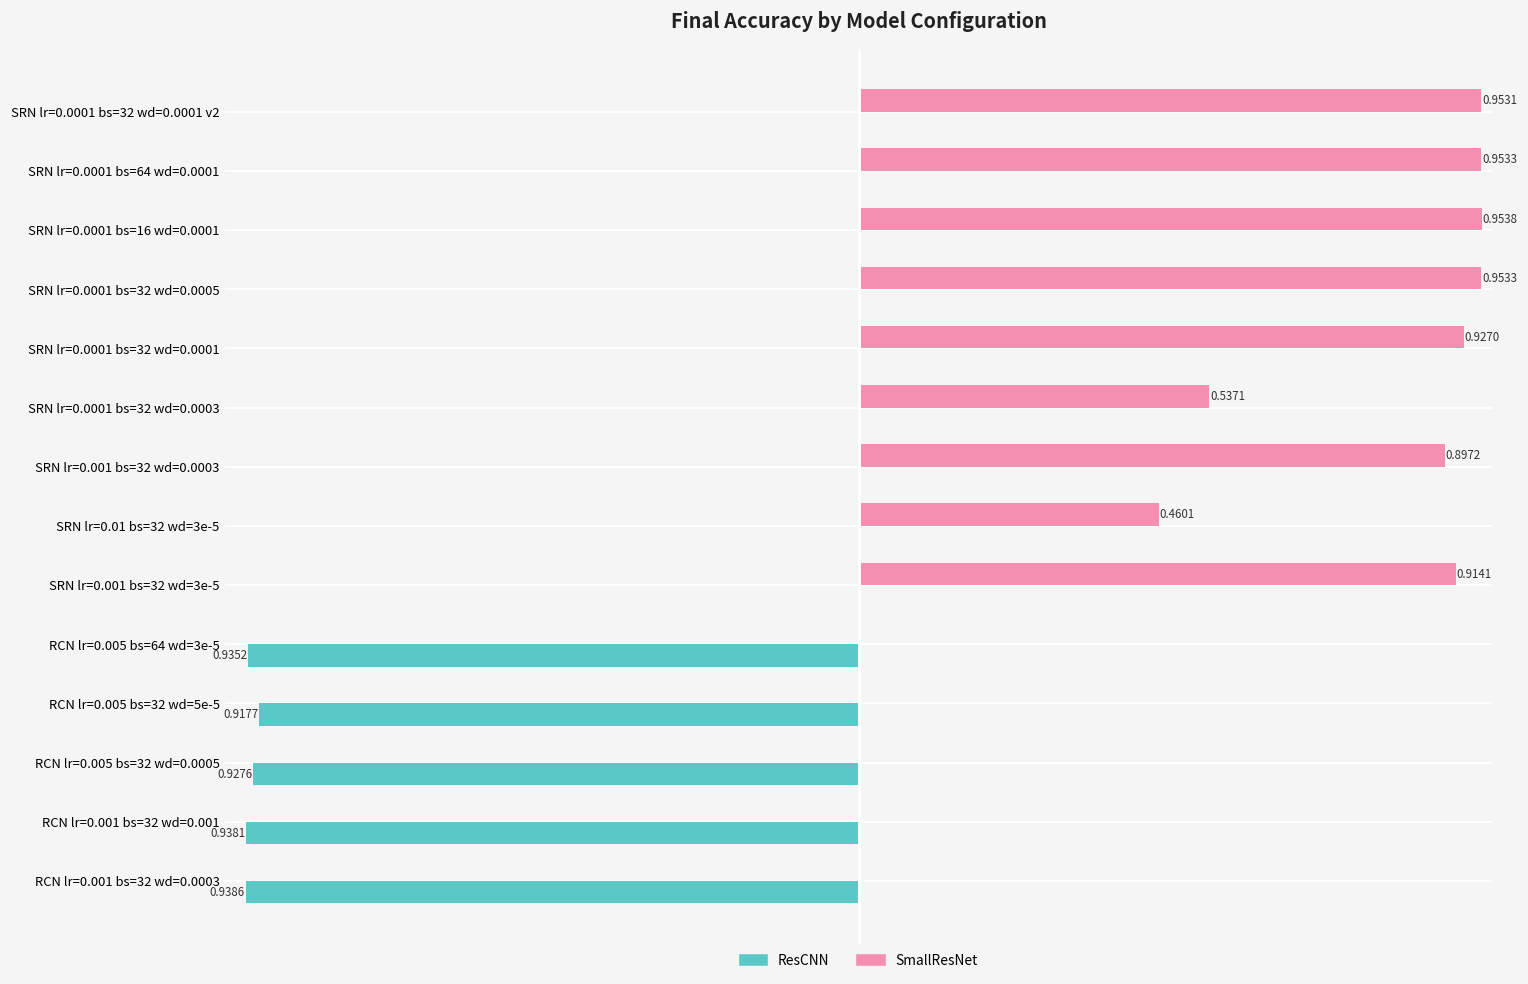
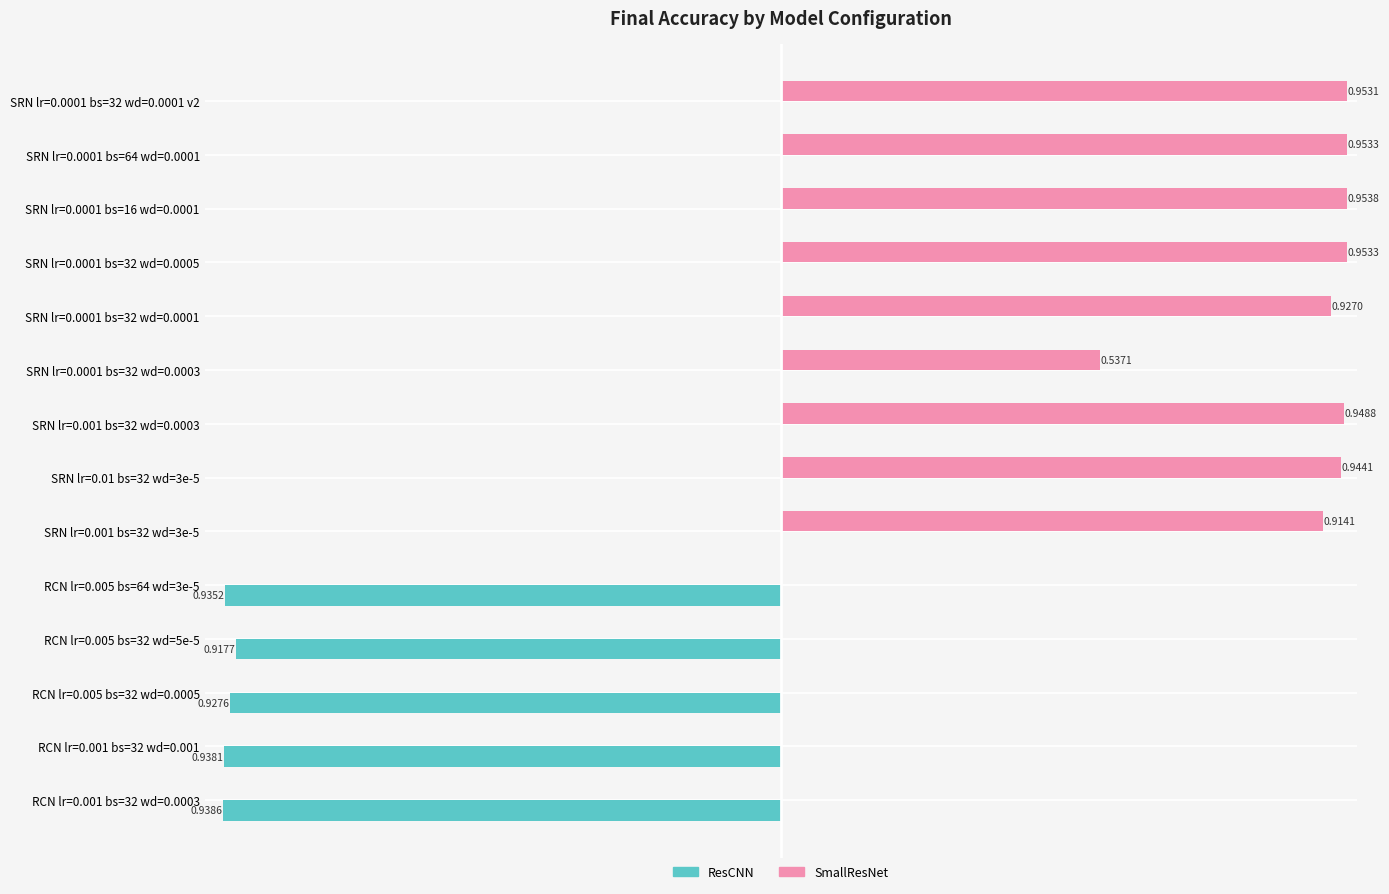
  {
    "SmallResNet": {
      "SRN lr=0.0001 bs=32 wd=0.0001 v2": 0.9531,
      "SRN lr=0.0001 bs=64 wd=0.0001": 0.9533,
      "SRN lr=0.0001 bs=16 wd=0.0001": 0.9538,
      "SRN lr=0.0001 bs=32 wd=0.0005": 0.9533,
      "SRN lr=0.0001 bs=32 wd=0.0001": 0.9270,
      "SRN lr=0.0001 bs=32 wd=0.0003": 0.5371,
-     "SRN lr=0.001 bs=32 wd=0.0003": 0.8972,
-     "SRN lr=0.01 bs=32 wd=3e-5": 0.4601,
+     "SRN lr=0.001 bs=32 wd=0.0003": 0.9488,
+     "SRN lr=0.01 bs=32 wd=3e-5": 0.9441,
      "SRN lr=0.001 bs=32 wd=3e-5": 0.9141
    }
  }
